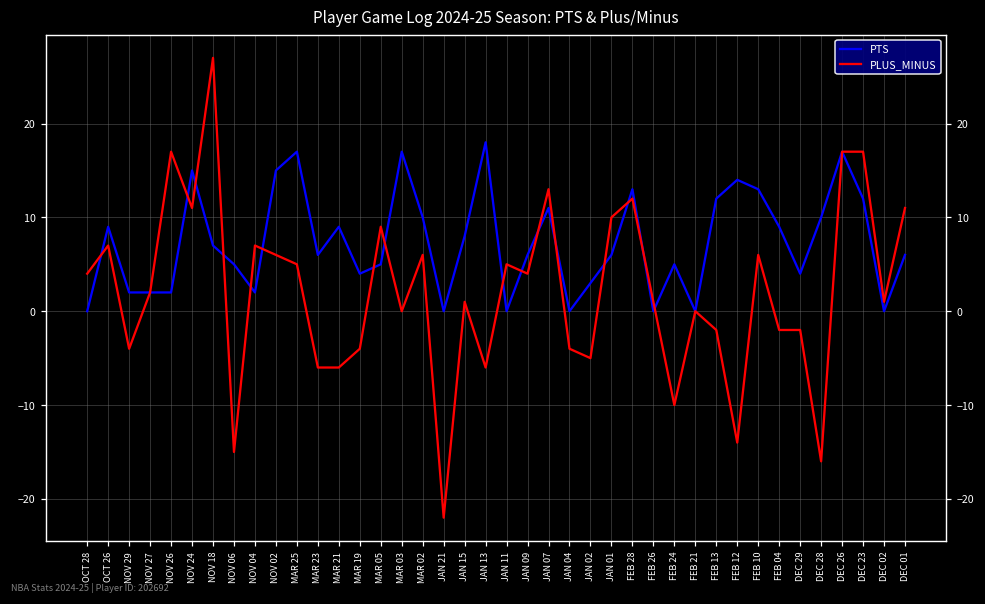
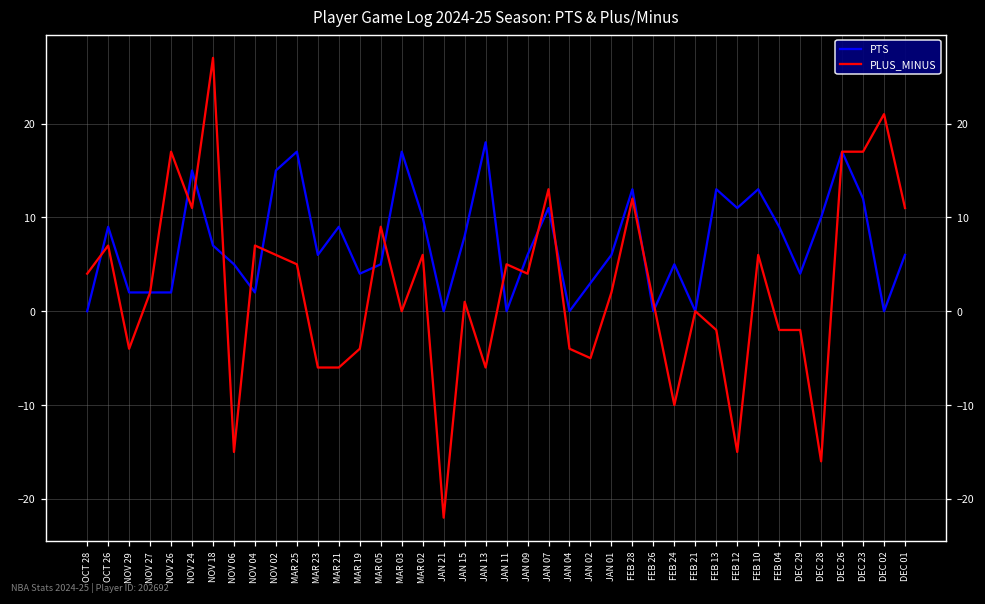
  {
    "PTS": {
      "OCT 28": 0,
      "OCT 26": 9,
      "NOV 29": 2,
      "NOV 26": 2,
      "NOV 24": 15,
      "NOV 18": 7,
      "NOV 06": 5,
      "NOV 04": 2,
      "NOV 02": 15,
      "MAR 25": 17,
      "MAR 23": 6,
      "MAR 21": 9,
      "MAR 19": 4,
      "MAR 05": 5,
      "MAR 03": 17,
      "MAR 02": 10,
      "JAN 21": 0,
      "JAN 15": 8,
      "JAN 13": 18,
      "JAN 11": 0,
      "JAN 09": 6,
      "JAN 07": 11,
      "JAN 04": 0,
      "JAN 02": 3,
      "JAN 01": 6,
      "FEB 28": 13,
      "FEB 26": 0,
      "FEB 24": 5,
-     "FEB 13": 12,
-     "FEB 12": 14,
+     "FEB 13": 13,
+     "FEB 12": 11,
      "FEB 10": 13,
      "FEB 04": 9,
      "DEC 29": 4,
      "DEC 28": 10,
      "DEC 23": 12,
      "DEC 02": 0,
      "DEC 01": 6
    },
    "PLUS_MINUS": {
      "OCT 28": 4,
      "OCT 26": 7,
      "NOV 29": -4,
      "NOV 26": 17,
      "NOV 24": 11,
      "NOV 18": 27,
      "NOV 06": -15,
      "NOV 04": 7,
      "NOV 02": 6,
      "MAR 25": 5,
      "MAR 23": -6,
      "MAR 21": -6,
      "MAR 19": -4,
      "MAR 05": 9,
      "MAR 03": 0,
      "MAR 02": 6,
      "JAN 21": -22,
      "JAN 15": 1,
      "JAN 13": -6,
      "JAN 11": 5,
      "JAN 09": 4,
      "JAN 07": 13,
      "JAN 04": -4,
      "JAN 02": -5,
-     "JAN 01": 10,
+     "JAN 01": 2,
      "FEB 28": 12,
      "FEB 26": 1,
      "FEB 24": -10,
      "FEB 13": -2,
-     "FEB 12": -14,
+     "FEB 12": -15,
      "FEB 10": 6,
      "FEB 04": -2,
      "DEC 29": -2,
      "DEC 28": -16,
      "DEC 23": 17,
-     "DEC 02": 1,
+     "DEC 02": 21,
      "DEC 01": 11
    }
  }
